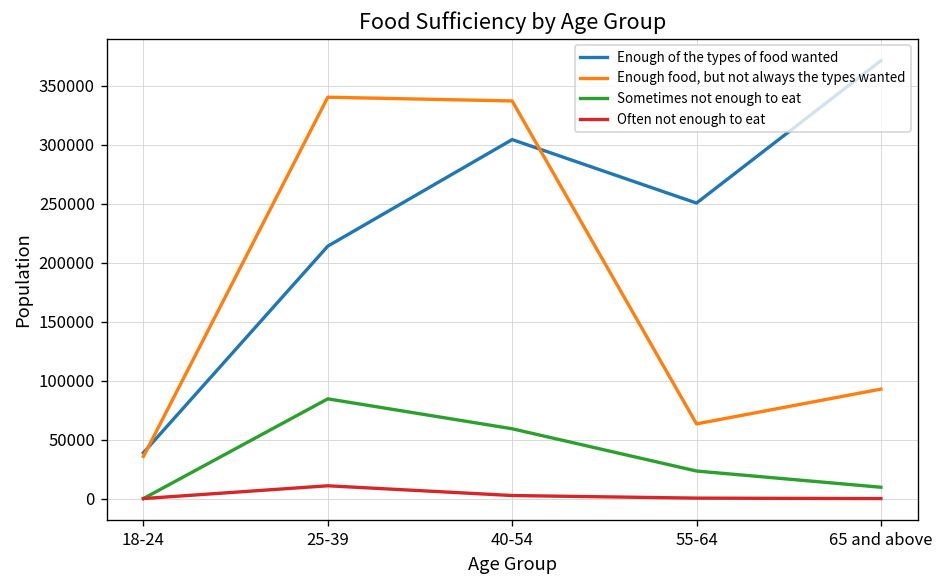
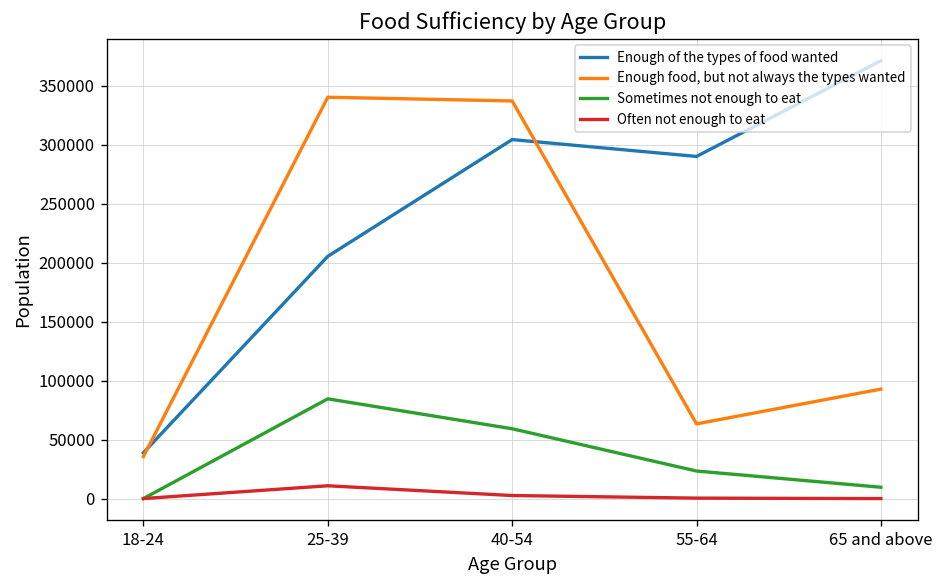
  {
    "Enough of the types of food wanted": {
      "18-24": 40000,
-     "25-39": 214000,
+     "25-39": 205000,
      "40-54": 300000,
-     "55-64": 250000
+     "55-64": 290000
    },
    "Enough food, but not always the types wanted": {
      "18-24": 40000,
      "25-39": 340000,
      "40-54": 340000,
      "55-64": 60000,
      "65 and above": 90000
    },
    "Sometimes not enough to eat": {
      "25-39": 80000,
      "40-54": 60000,
      "55-64": 20000,
      "65 and above": 10000
    },
    "Often not enough to eat": {
      "25-39": 10000,
      "40-54": 0,
      "55-64": 0,
      "65 and above": 0
    }
  }
